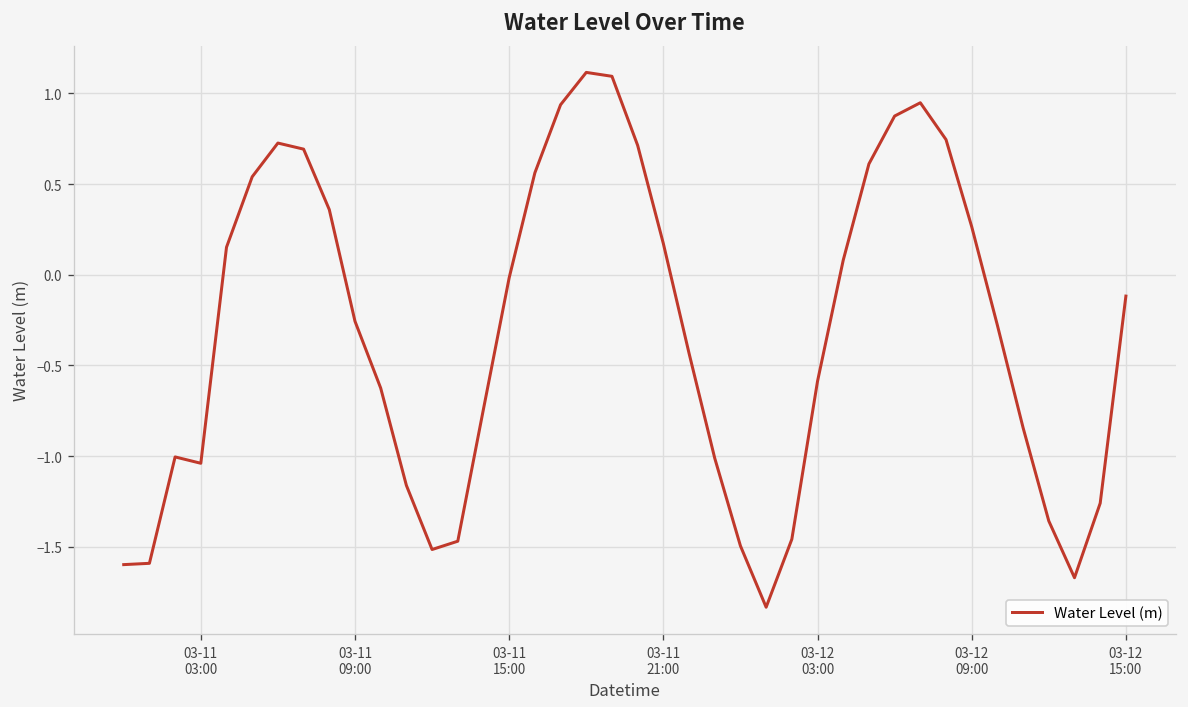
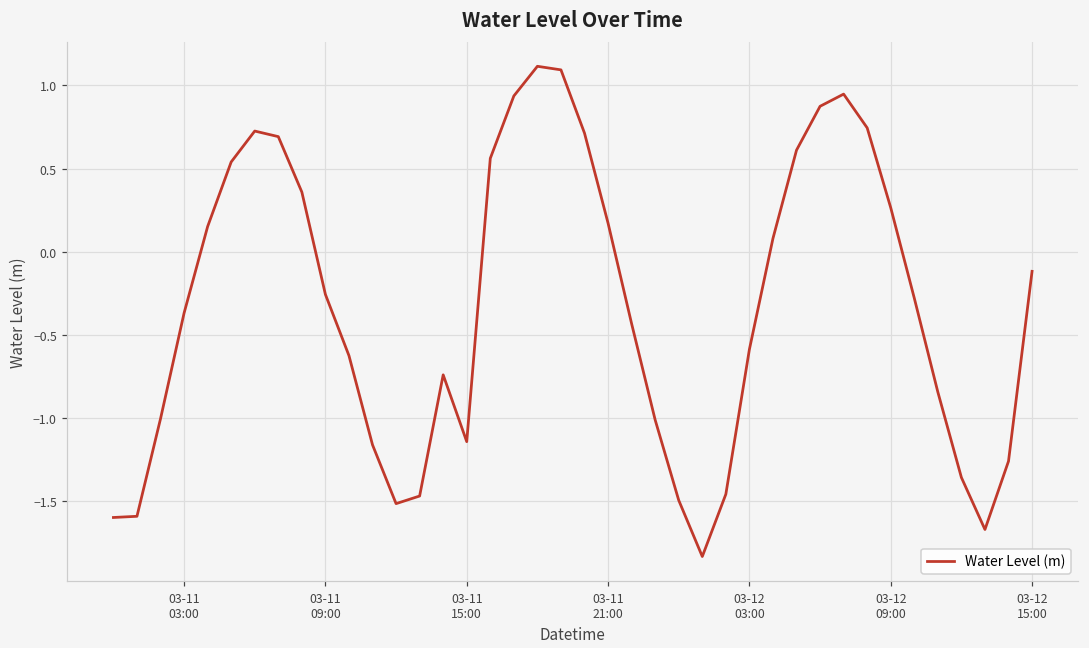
  {
-   "03-11 03:00": -1.04,
+   "03-11 03:00": -0.37,
    "03-11 09:00": -0.26,
-   "03-11 15:00": -0.02,
+   "03-11 15:00": -1.14,
    "03-11 21:00": 0.17,
    "03-12 03:00": -0.59,
    "03-12 09:00": 0.26,
    "03-12 15:00": -0.12
  }
